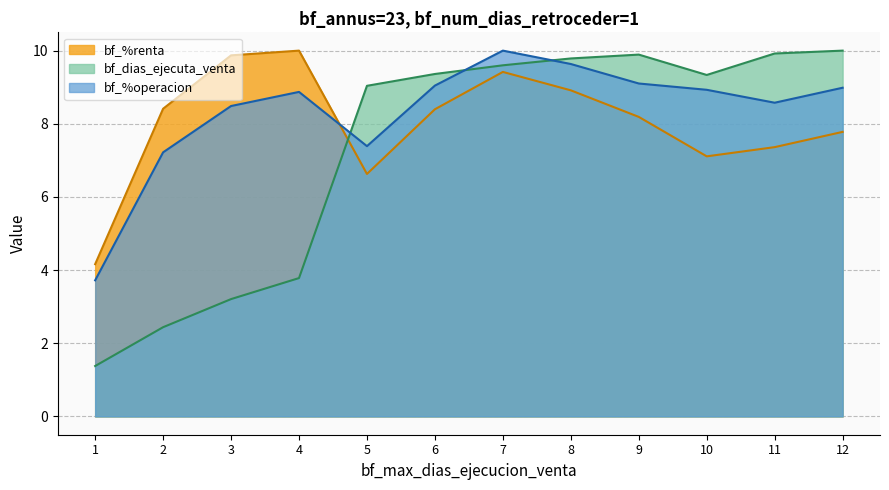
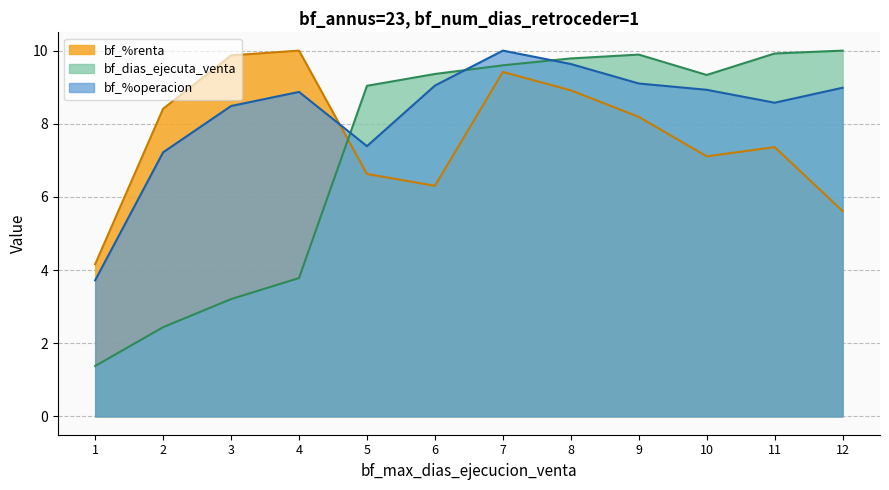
  {
    "bf_%renta": {
      "1": 4.2,
      "2": 8.4,
      "4": 10.0,
      "5": 6.6,
-     "6": 8.4,
+     "6": 6.3,
      "7": 9.4,
      "8": 8.9,
      "9": 8.2,
      "10": 7.1,
      "11": 7.4,
-     "12": 7.8
+     "12": 5.6
    },
    "bf_dias_ejecuta_venta": {
      "1": 1.4,
      "2": 2.4,
      "3": 3.2,
      "4": 3.8,
      "5": 9.0,
      "6": 9.4,
      "7": 9.6,
      "8": 9.8,
      "9": 9.9,
      "10": 9.3,
      "11": 9.9,
      "12": 10.0
    },
    "bf_%operacion": {
      "1": 3.7,
      "2": 7.2,
      "3": 8.5,
      "4": 8.9,
      "5": 7.4,
      "6": 9.0,
      "7": 10.0,
      "8": 9.6,
      "9": 9.1,
      "10": 8.9,
      "11": 8.6,
      "12": 9.0
    }
  }
